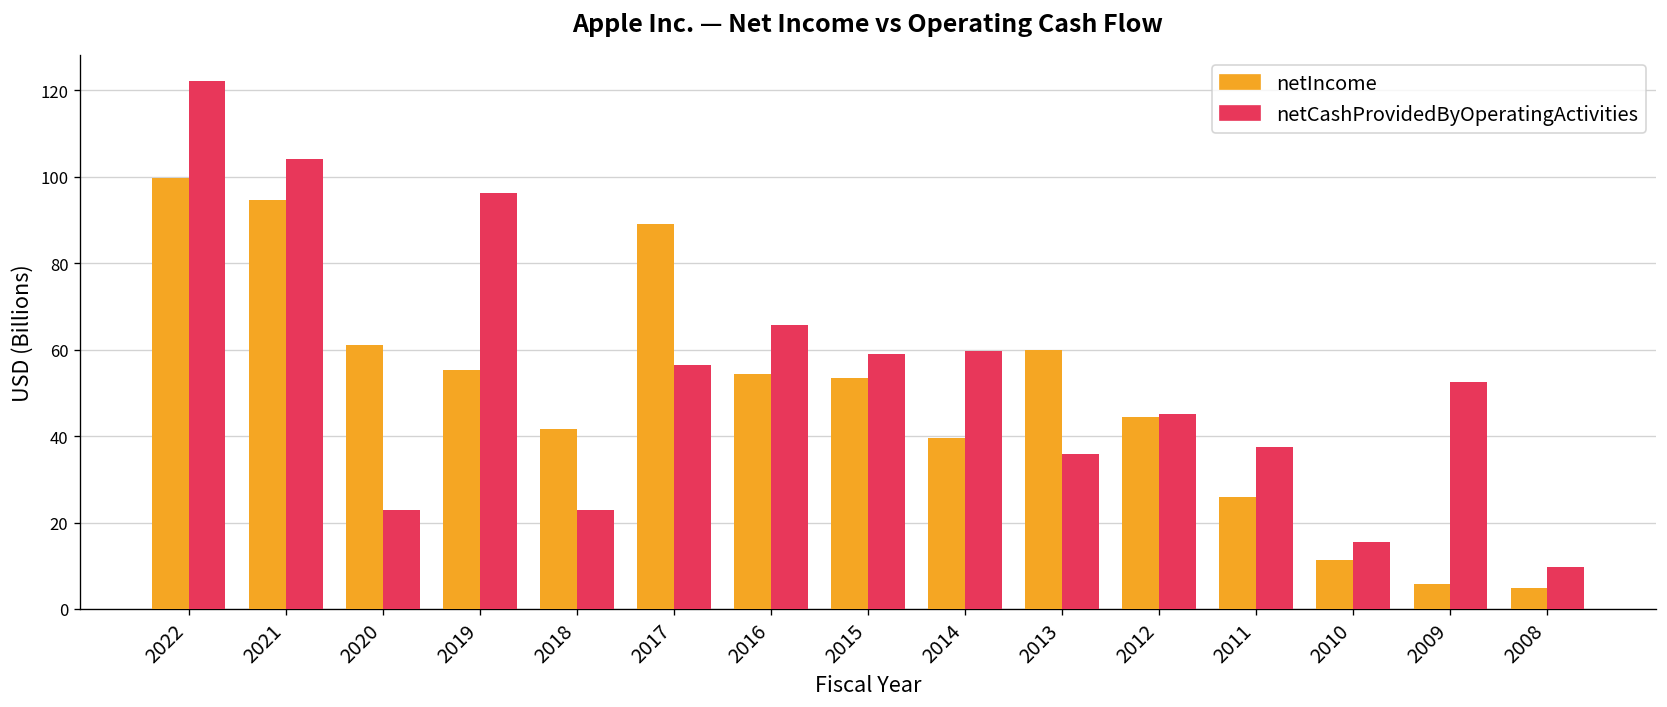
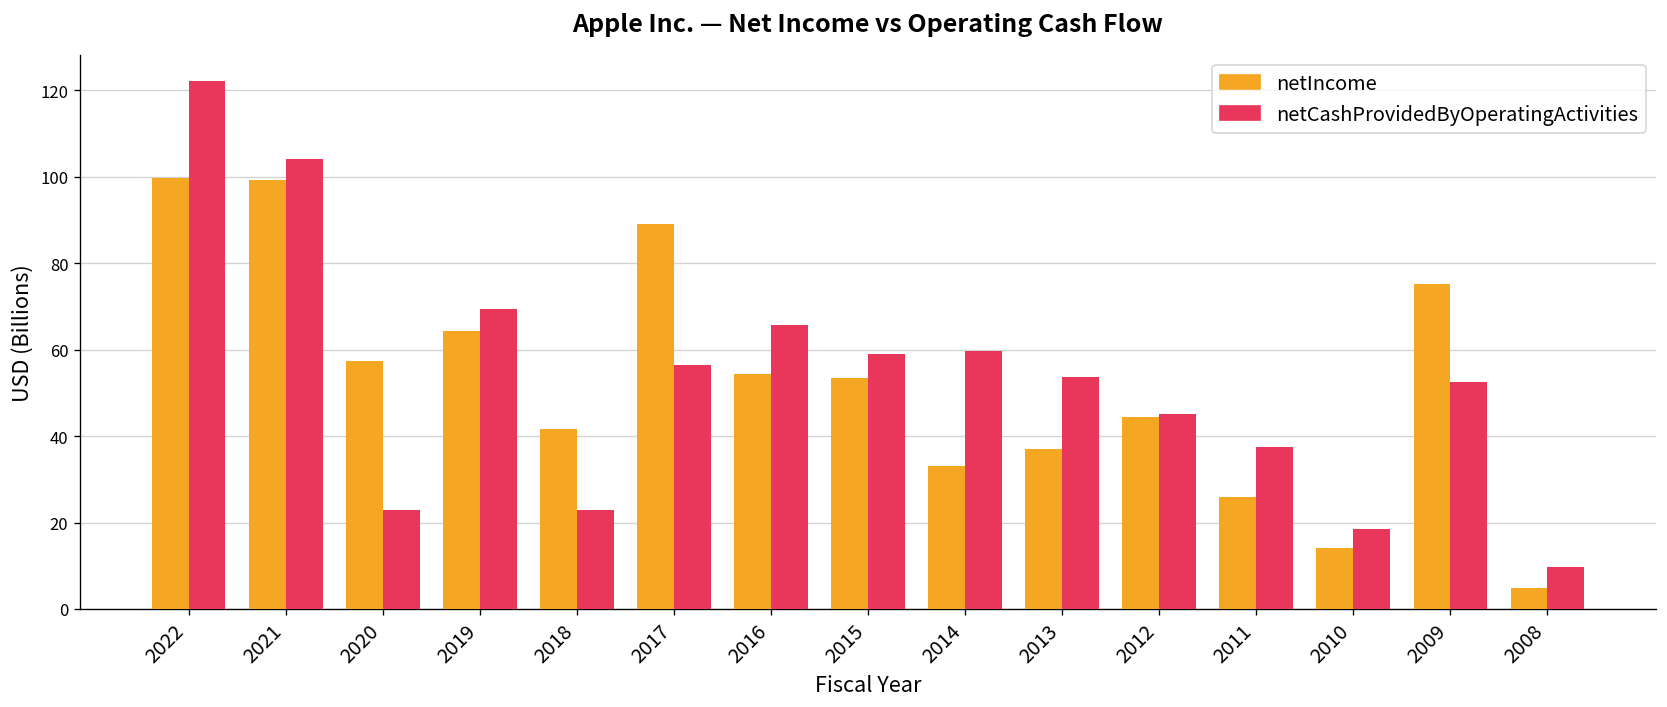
  {
    "netIncome": {
      "2022": 100,
-     "2021": 95,
-     "2020": 61,
-     "2019": 55,
+     "2021": 99,
+     "2020": 57,
+     "2019": 64,
      "2018": 42,
      "2017": 89,
      "2016": 54,
      "2015": 53,
-     "2014": 40,
-     "2013": 60,
+     "2014": 33,
+     "2013": 37,
      "2012": 45,
      "2011": 26,
-     "2010": 11,
-     "2009": 6,
+     "2010": 14,
+     "2009": 75,
      "2008": 5
    },
    "netCashProvidedByOperatingActivities": {
      "2022": 122,
      "2021": 104,
      "2020": 23,
-     "2019": 96,
+     "2019": 69,
      "2018": 23,
      "2017": 57,
      "2016": 66,
      "2015": 59,
      "2014": 60,
-     "2013": 36,
+     "2013": 54,
      "2012": 45,
      "2011": 38,
-     "2010": 15,
+     "2010": 19,
      "2009": 53,
      "2008": 10
    }
  }
